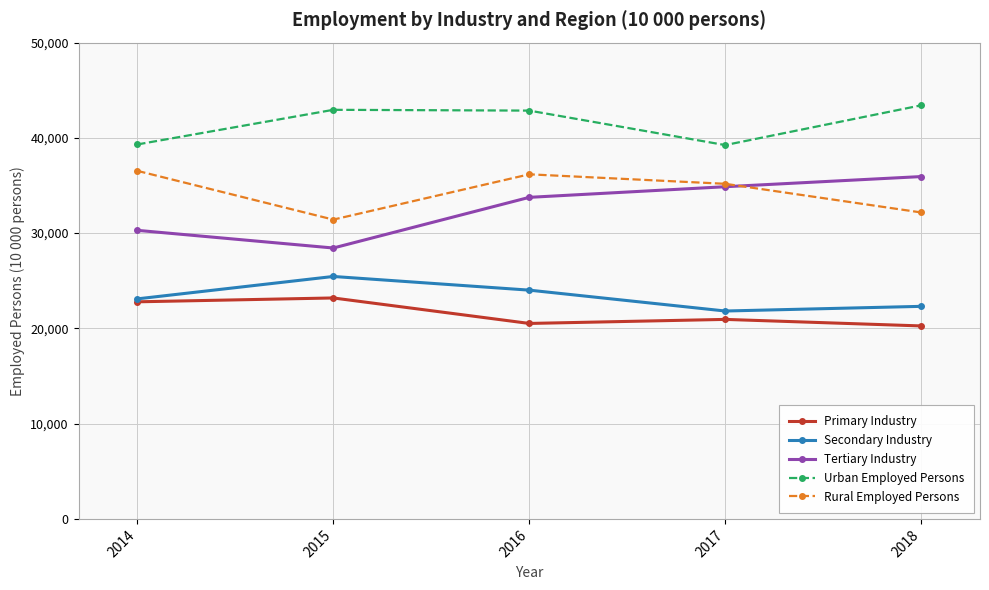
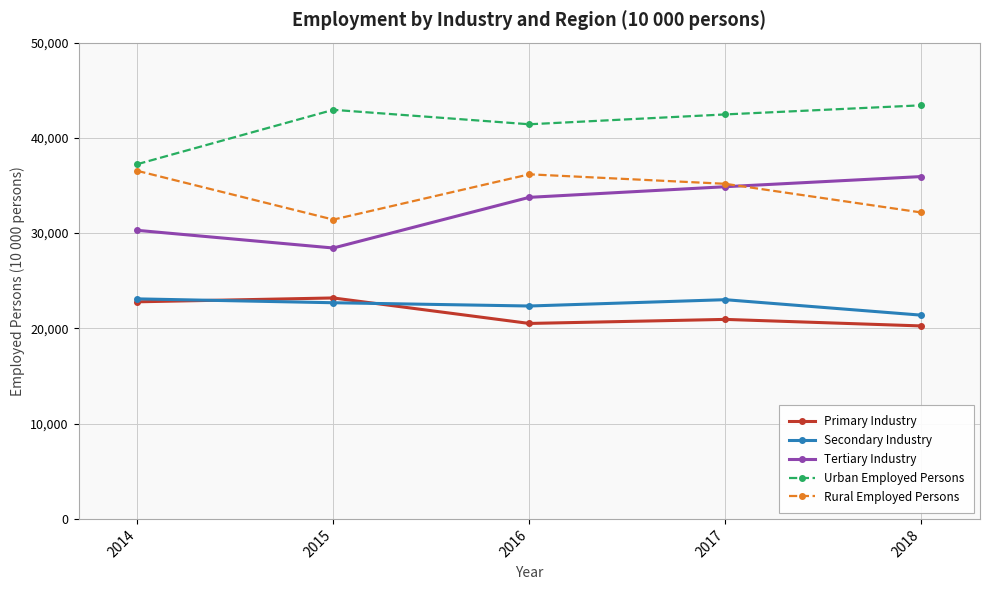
  {
    "Primary Industry": {
      "2014": "23,000",
      "2015": "23,000",
      "2016": "21,000",
      "2017": "21,000",
      "2018": "20,000"
    },
    "Secondary Industry": {
      "2014": "23,000",
-     "2015": "25,000",
-     "2016": "24,000",
-     "2017": "22,000",
-     "2018": "22,000"
+     "2015": "23,000",
+     "2016": "22,000",
+     "2017": "23,000",
+     "2018": "21,000"
    },
    "Tertiary Industry": {
      "2014": "30,000",
      "2015": "28,000",
      "2016": "34,000",
      "2017": "35,000",
      "2018": "36,000"
    },
    "Urban Employed Persons": {
-     "2014": "39,000",
+     "2014": "37,000",
      "2015": "43,000",
-     "2016": "43,000",
-     "2017": "39,000",
+     "2016": "41,000",
+     "2017": "42,000",
      "2018": "43,000"
    },
    "Rural Employed Persons": {
      "2014": "37,000",
      "2015": "31,000",
      "2016": "36,000",
      "2017": "35,000",
      "2018": "32,000"
    }
  }
